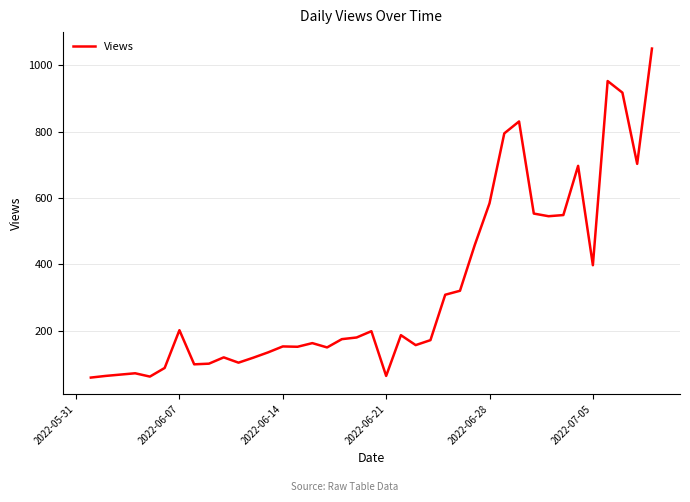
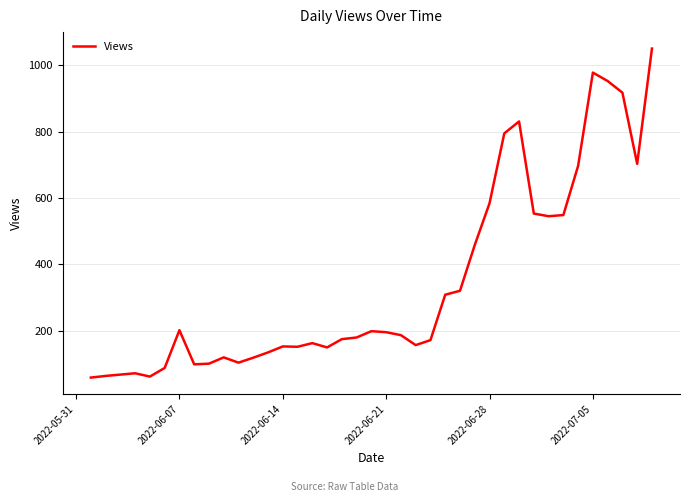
  {
    "2022-06-07": 200,
    "2022-06-14": 150,
-   "2022-06-21": 60,
+   "2022-06-21": 200,
    "2022-06-28": 580,
-   "2022-07-05": 400
+   "2022-07-05": 980
  }
